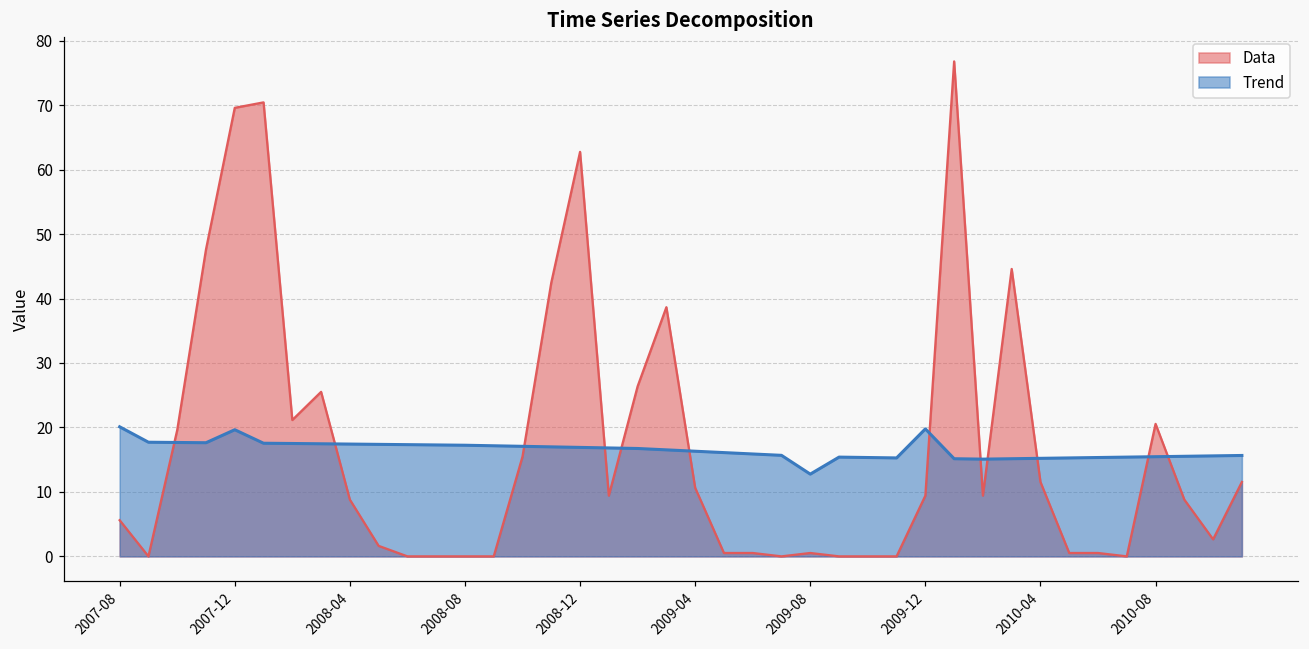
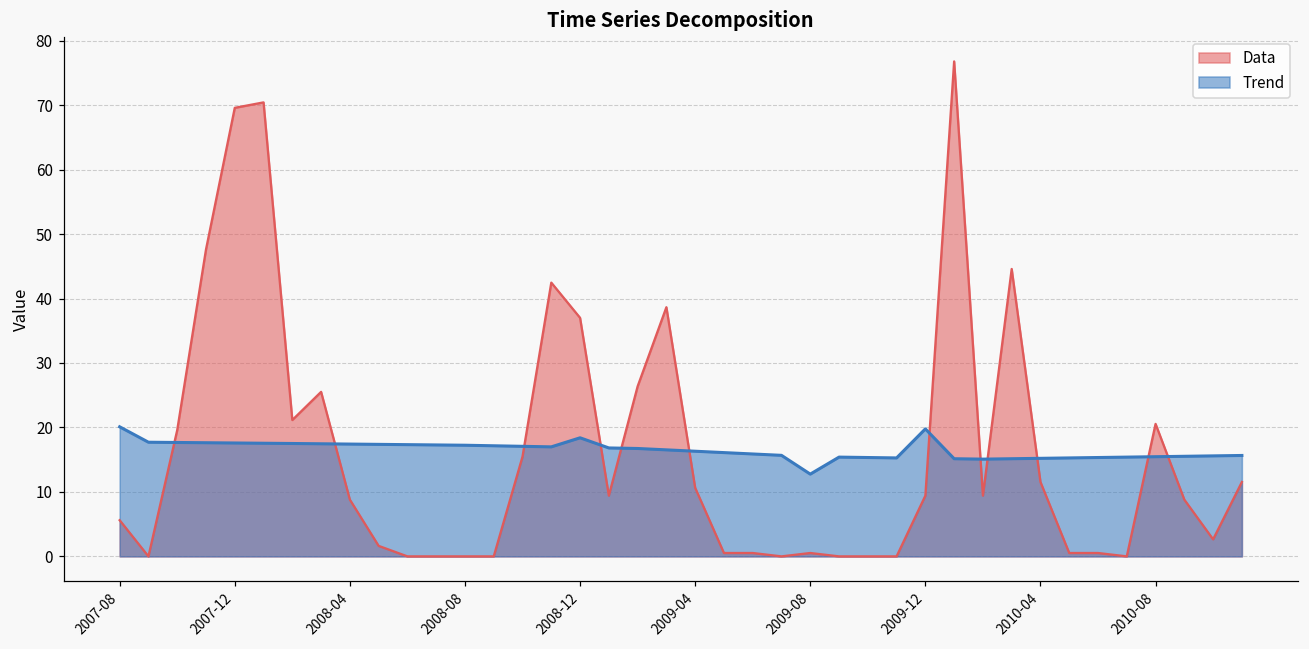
  {
    "Data": {
      "2007-08": 6,
      "2007-12": 70,
      "2008-04": 9,
      "2008-08": 0,
-     "2008-12": 63,
+     "2008-12": 37,
      "2009-04": 11,
      "2009-08": 1,
      "2009-12": 9,
      "2010-04": 12,
      "2010-08": 21
    },
    "Trend": {
      "2007-08": 20,
-     "2007-12": 20,
+     "2007-12": 18,
      "2008-04": 17,
      "2008-08": 17,
-     "2008-12": 17,
+     "2008-12": 18,
      "2009-04": 16,
      "2009-08": 13,
      "2009-12": 20,
      "2010-04": 15,
      "2010-08": 15
    }
  }
